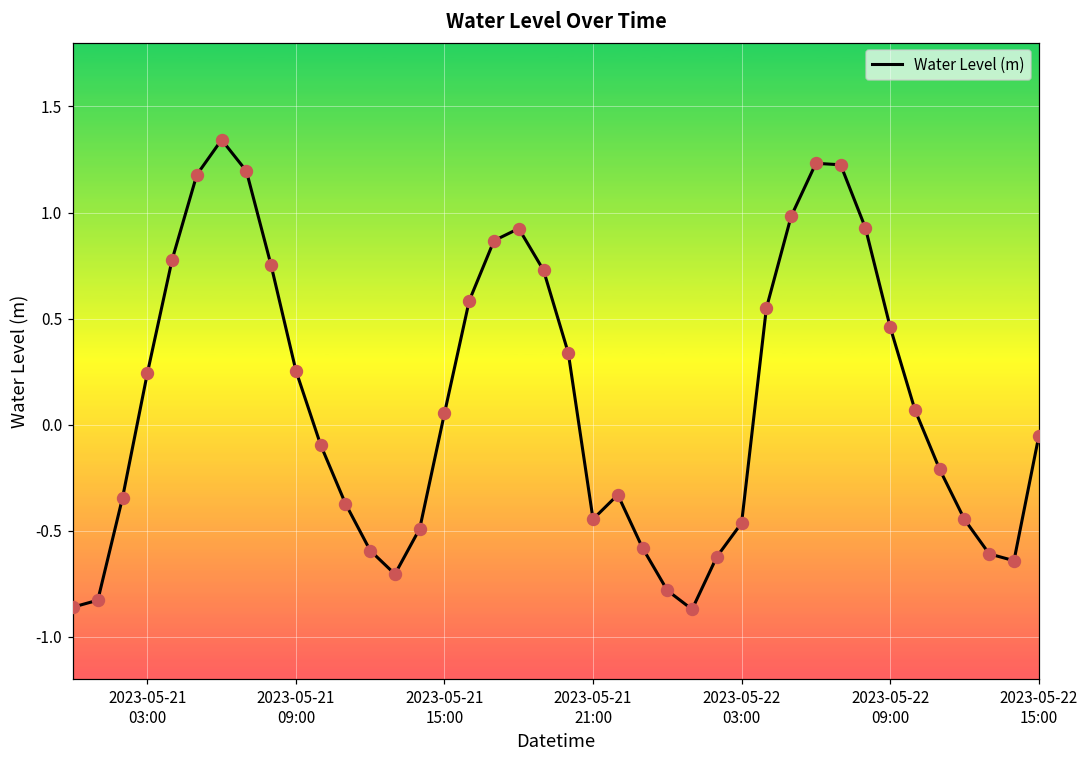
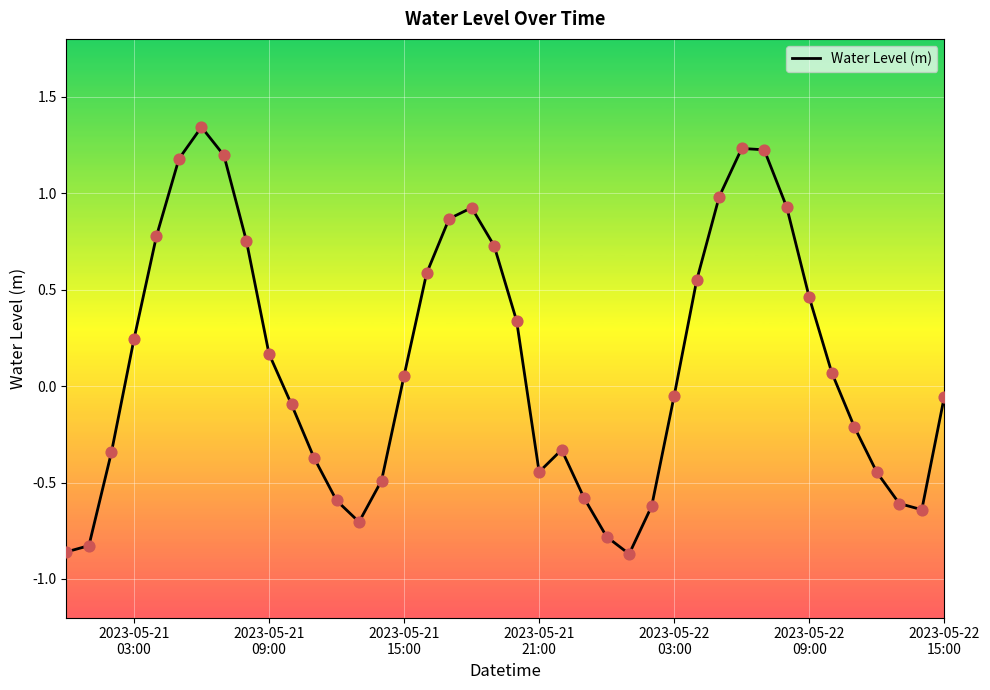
  {
    "2023-05-21 03:00": 0.24,
-   "2023-05-21 09:00": 0.25,
+   "2023-05-21 09:00": 0.17,
    "2023-05-21 15:00": 0.05,
    "2023-05-21 21:00": -0.45,
-   "2023-05-22 03:00": -0.46,
+   "2023-05-22 03:00": -0.05,
    "2023-05-22 09:00": 0.46,
    "2023-05-22 15:00": -0.06
  }
